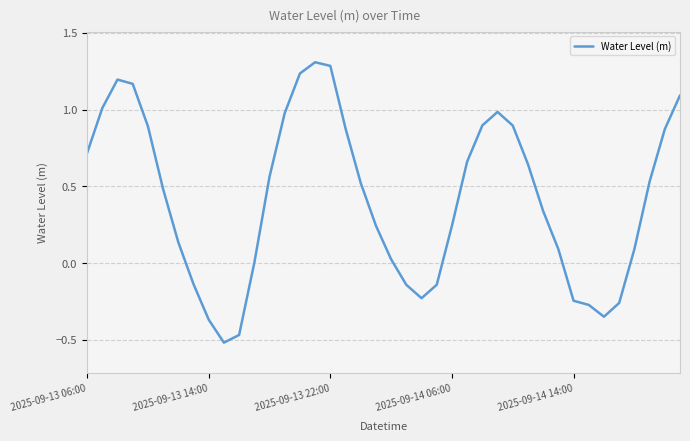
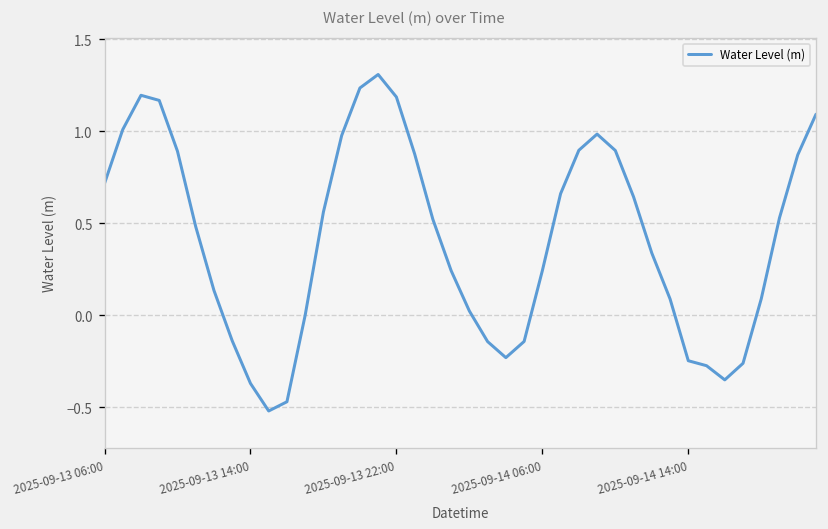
  {
    "2025-09-13 06:00": 0.72,
    "2025-09-13 14:00": -0.37,
-   "2025-09-13 22:00": 1.29,
+   "2025-09-13 22:00": 1.19,
    "2025-09-14 06:00": 0.24,
    "2025-09-14 14:00": -0.25
  }
